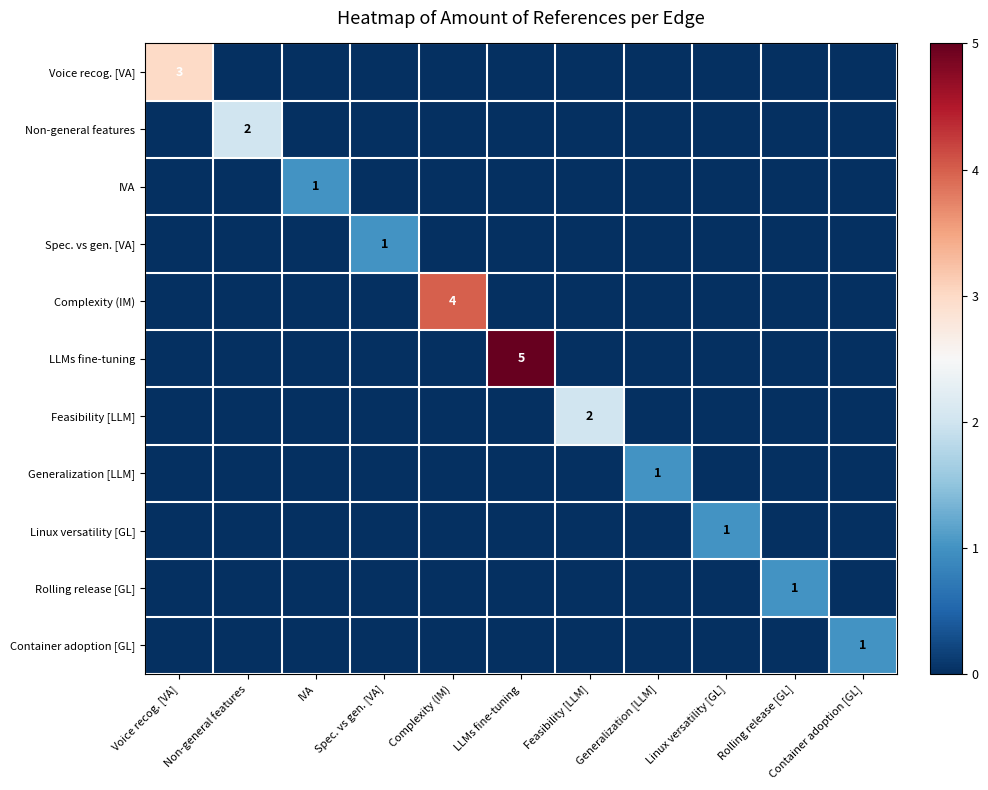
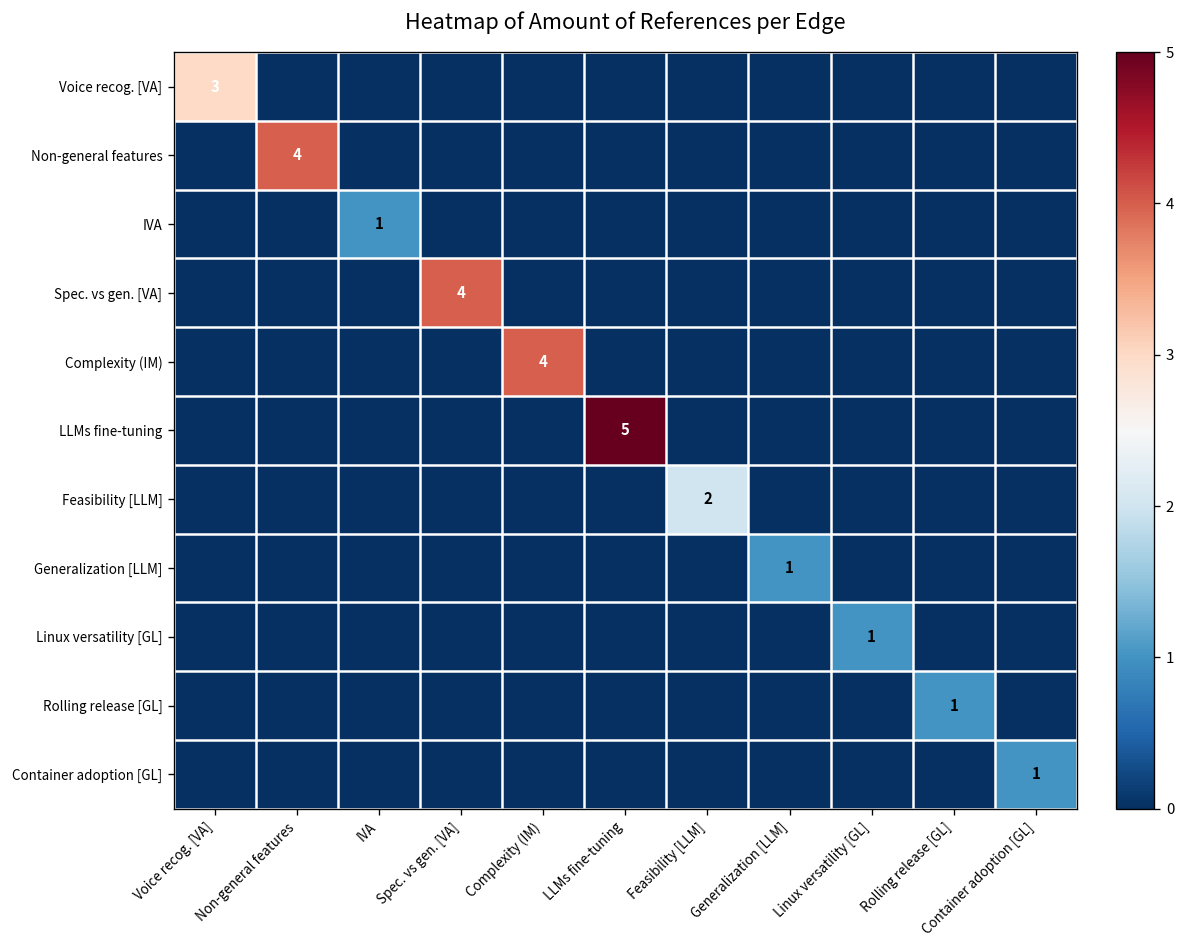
  {
    "Voice recog. [VA]": {
      "Voice recog. [VA]": 3
    },
    "Non-general features": {
-     "Non-general features": 2
+     "Non-general features": 4
    },
    "IVA": {
      "IVA": 1
    },
    "Spec. vs gen. [VA]": {
-     "Spec. vs gen. [VA]": 1
+     "Spec. vs gen. [VA]": 4
    },
    "Complexity (IM)": {
      "Complexity (IM)": 4
    },
    "LLMs fine-tuning": {
      "LLMs fine-tuning": 5
    },
    "Feasibility [LLM]": {
      "Feasibility [LLM]": 2
    },
    "Generalization [LLM]": {
      "Generalization [LLM]": 1
    },
    "Linux versatility [GL]": {
      "Linux versatility [GL]": 1
    },
    "Rolling release [GL]": {
      "Rolling release [GL]": 1
    },
    "Container adoption [GL]": {
      "Container adoption [GL]": 1
    }
  }
